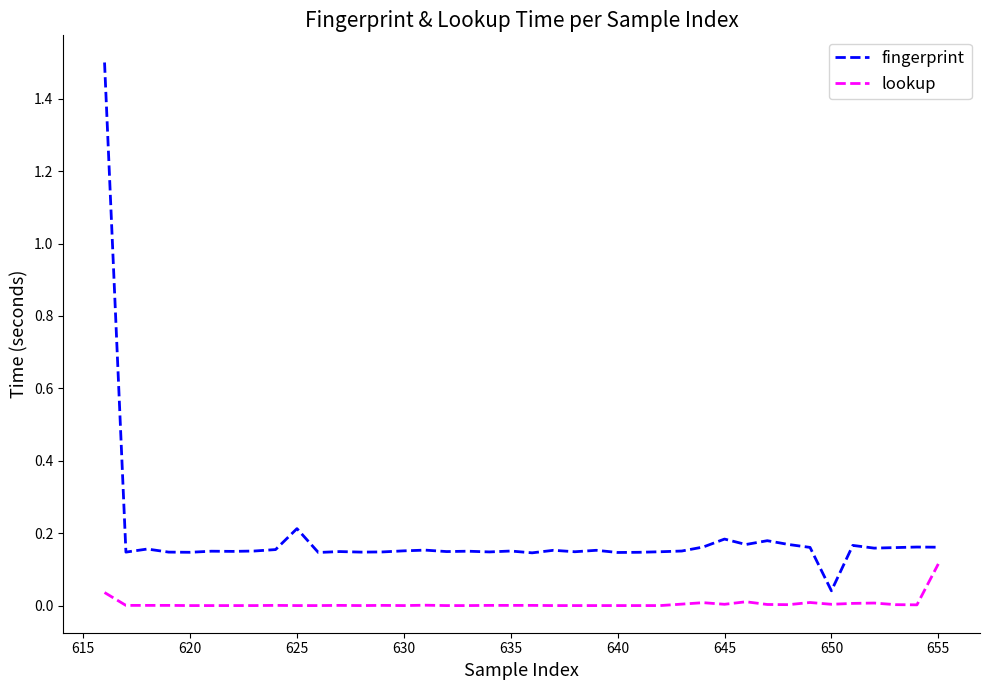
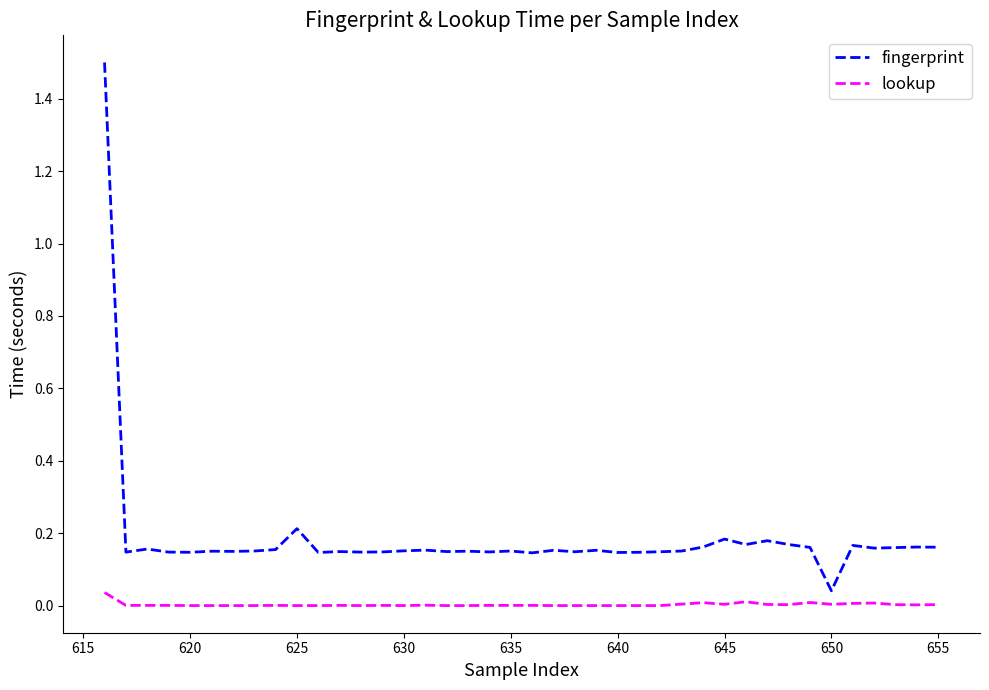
  {
    "fingerprint": {
      "620": 0.15,
      "625": 0.21,
      "630": 0.15,
      "635": 0.15,
      "640": 0.15,
      "645": 0.18,
      "650": 0.04,
      "655": 0.16
    },
    "lookup": {
      "620": 0.00,
      "625": 0.00,
      "630": 0.00,
      "635": 0.00,
      "640": 0.00,
      "645": 0.00,
      "650": 0.00,
-     "655": 0.12
+     "655": 0.00
    }
  }
